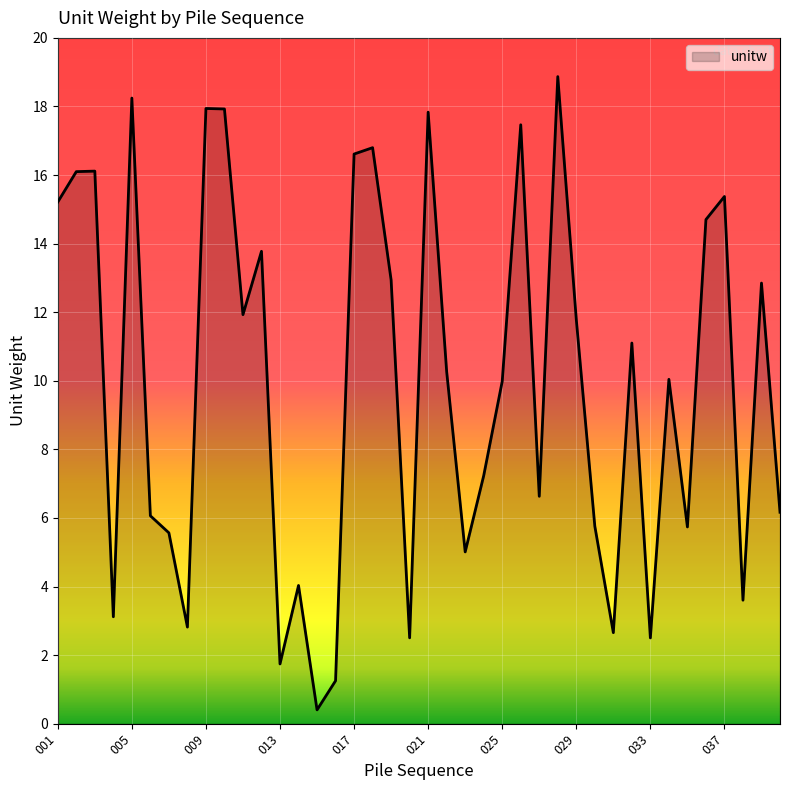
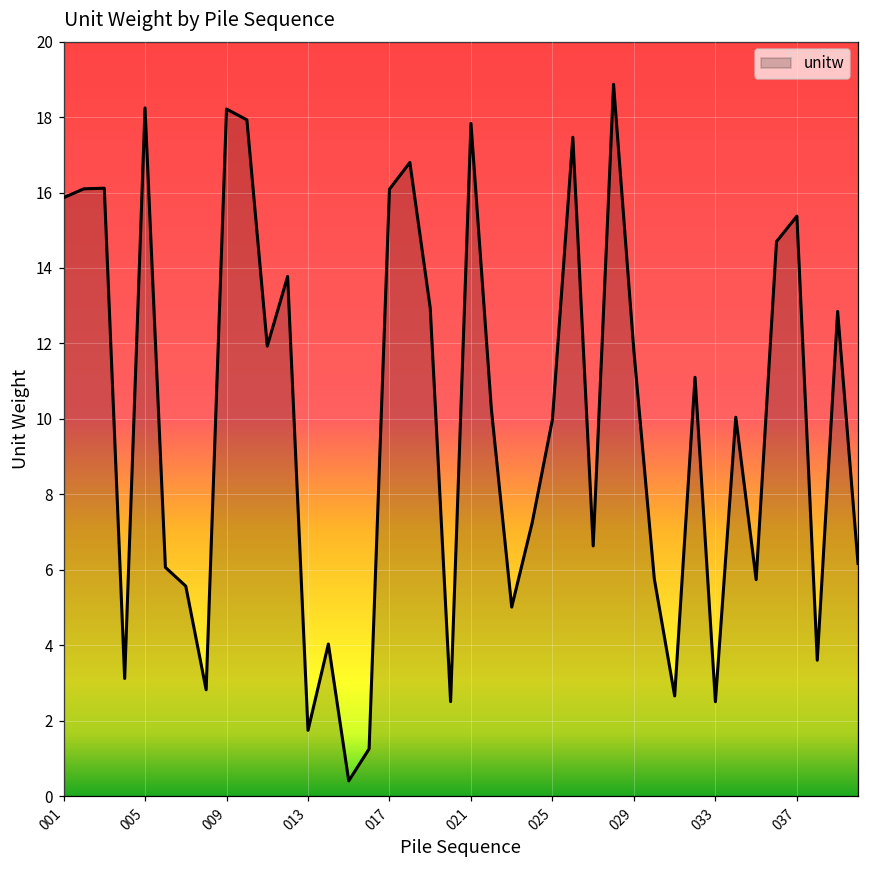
  {
-   "001": 15.2,
+   "001": 15.9,
    "005": 18.2,
-   "009": 17.9,
+   "009": 18.2,
    "013": 1.7,
-   "017": 16.6,
+   "017": 16.1,
    "021": 17.8,
    "025": 10.0,
    "029": 11.8,
    "033": 2.5,
    "037": 15.4
  }
